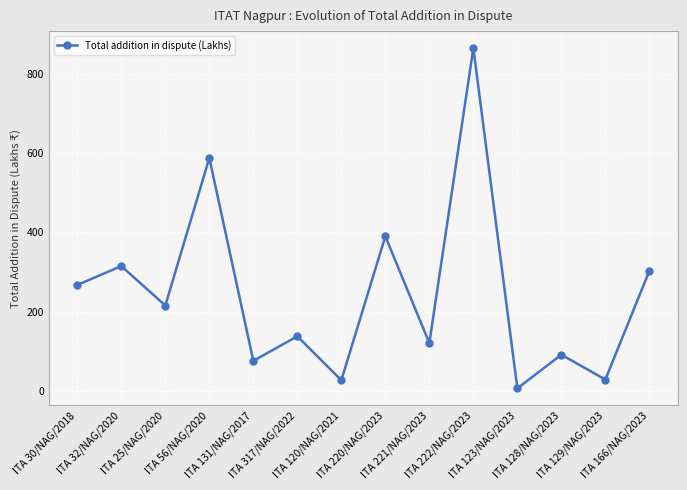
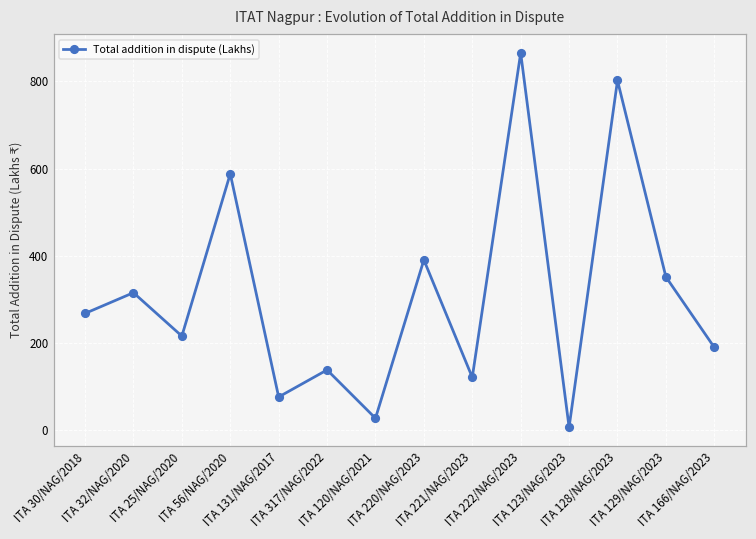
  {
    "ITA 30/NAG/2018": 270,
    "ITA 32/NAG/2020": 310,
    "ITA 25/NAG/2020": 220,
    "ITA 56/NAG/2020": 590,
    "ITA 131/NAG/2017": 80,
    "ITA 317/NAG/2022": 140,
    "ITA 120/NAG/2021": 30,
    "ITA 220/NAG/2023": 390,
    "ITA 221/NAG/2023": 120,
    "ITA 222/NAG/2023": 870,
    "ITA 123/NAG/2023": 10,
-   "ITA 128/NAG/2023": 90,
-   "ITA 129/NAG/2023": 30,
-   "ITA 166/NAG/2023": 300
+   "ITA 128/NAG/2023": 800,
+   "ITA 129/NAG/2023": 350,
+   "ITA 166/NAG/2023": 190
  }
